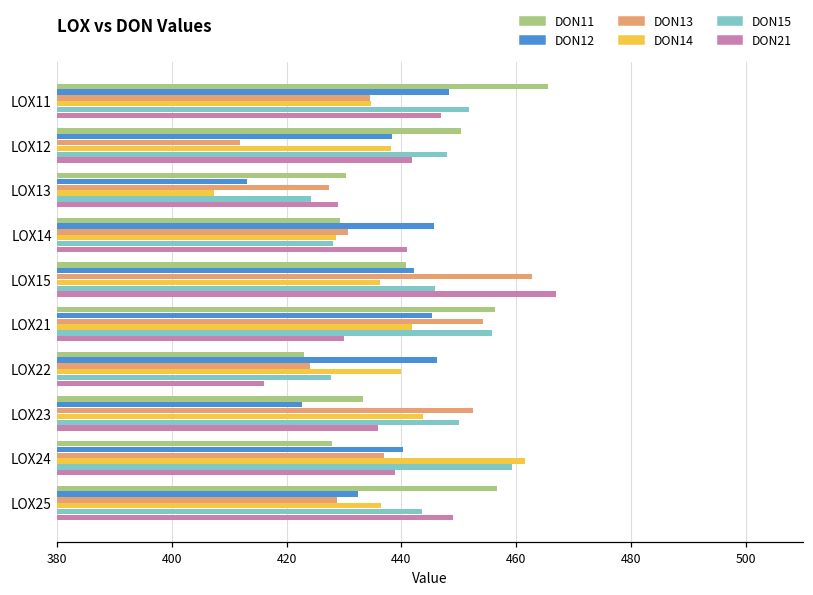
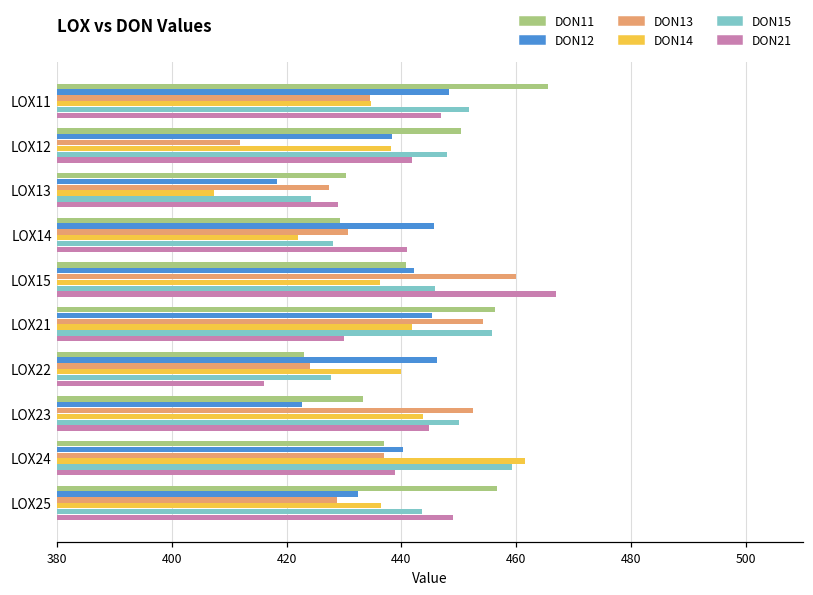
  {
    "DON11": {
      "LOX11": 465,
      "LOX12": 450,
      "LOX13": 430,
      "LOX14": 429,
      "LOX15": 441,
      "LOX21": 456,
      "LOX22": 423,
      "LOX23": 433,
-     "LOX24": 428,
+     "LOX24": 437,
      "LOX25": 457
    },
    "DON12": {
      "LOX11": 448,
      "LOX12": 438,
-     "LOX13": 413,
+     "LOX13": 418,
      "LOX14": 446,
      "LOX15": 442,
      "LOX21": 445,
      "LOX22": 446,
      "LOX23": 423,
      "LOX24": 440,
      "LOX25": 432
    },
    "DON13": {
      "LOX11": 434,
      "LOX12": 412,
      "LOX13": 427,
      "LOX14": 431,
-     "LOX15": 463,
+     "LOX15": 460,
      "LOX21": 454,
      "LOX22": 424,
      "LOX23": 452,
      "LOX24": 437,
      "LOX25": 429
    },
    "DON14": {
      "LOX11": 435,
      "LOX12": 438,
      "LOX13": 407,
-     "LOX14": 429,
+     "LOX14": 422,
      "LOX15": 436,
      "LOX21": 442,
      "LOX22": 440,
      "LOX23": 444,
      "LOX24": 462,
      "LOX25": 436
    },
    "DON15": {
      "LOX11": 452,
      "LOX12": 448,
      "LOX13": 424,
      "LOX14": 428,
      "LOX15": 446,
      "LOX21": 456,
      "LOX22": 428,
      "LOX23": 450,
      "LOX24": 459,
      "LOX25": 444
    },
    "DON21": {
      "LOX11": 447,
      "LOX12": 442,
      "LOX13": 429,
      "LOX14": 441,
      "LOX15": 467,
      "LOX21": 430,
      "LOX22": 416,
-     "LOX23": 436,
+     "LOX23": 445,
      "LOX24": 439,
      "LOX25": 449
    }
  }
